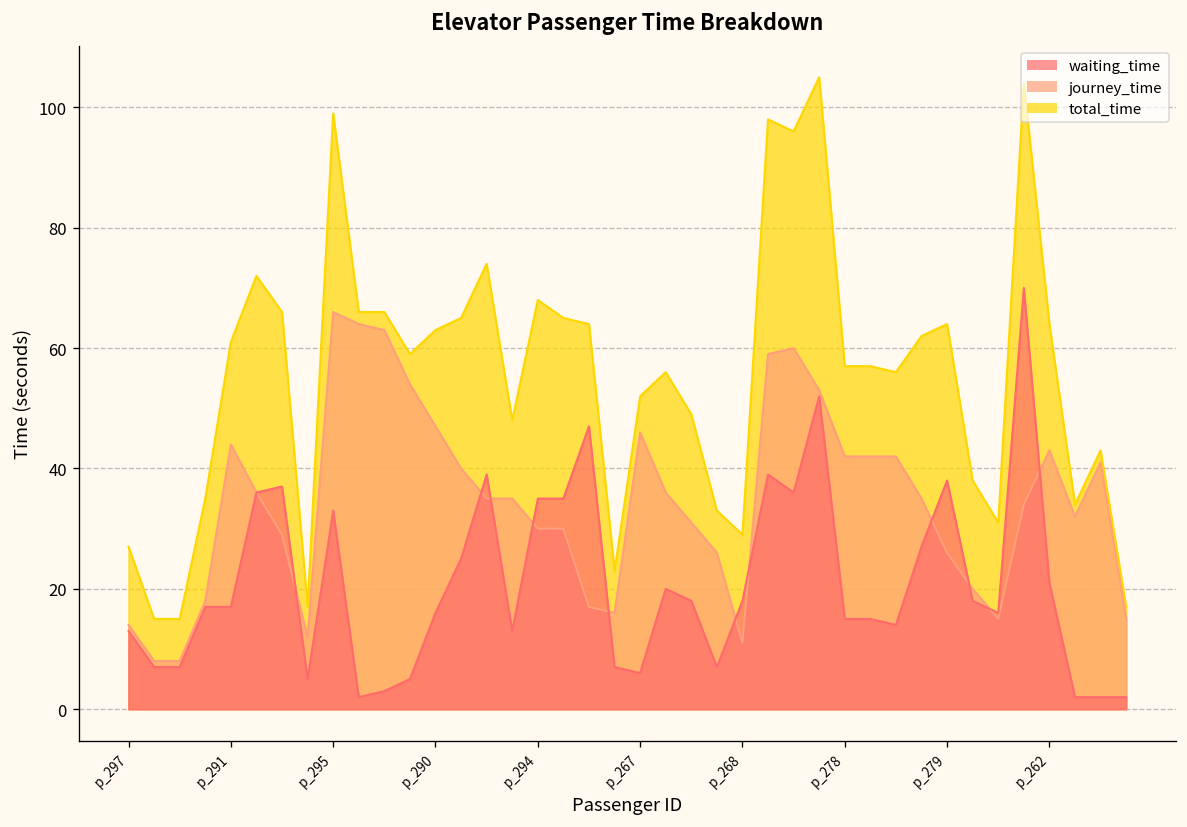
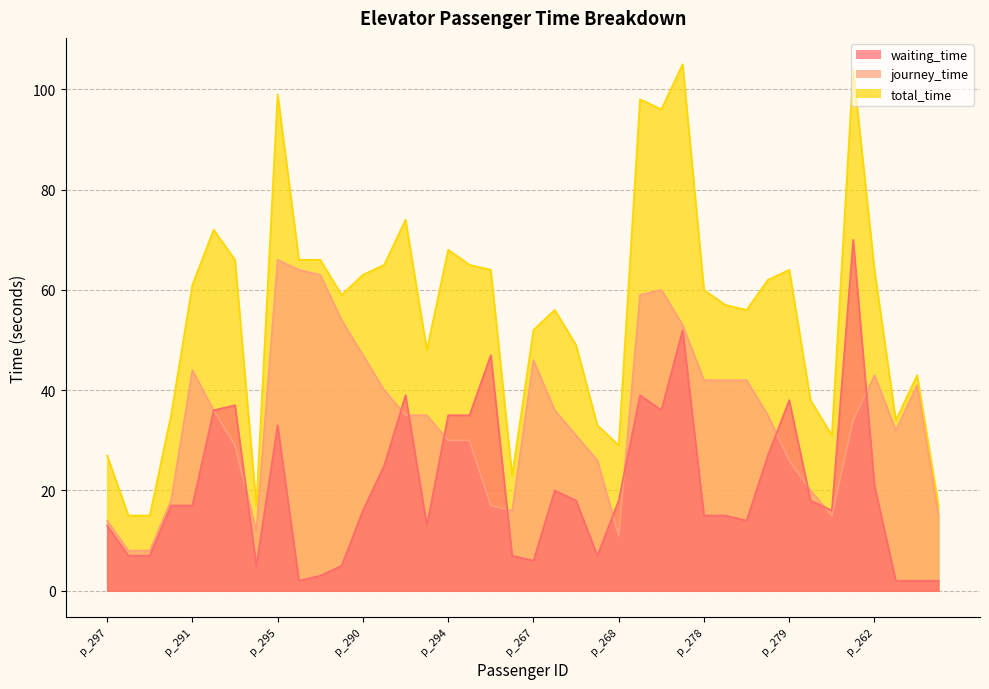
  {
    "total_time": {
      "p_297": 27,
      "p_291": 61,
      "p_295": 99,
      "p_290": 63,
      "p_294": 68,
      "p_267": 52,
      "p_268": 29,
-     "p_278": 57,
+     "p_278": 60,
      "p_279": 64,
      "p_262": 64
    }
  }
